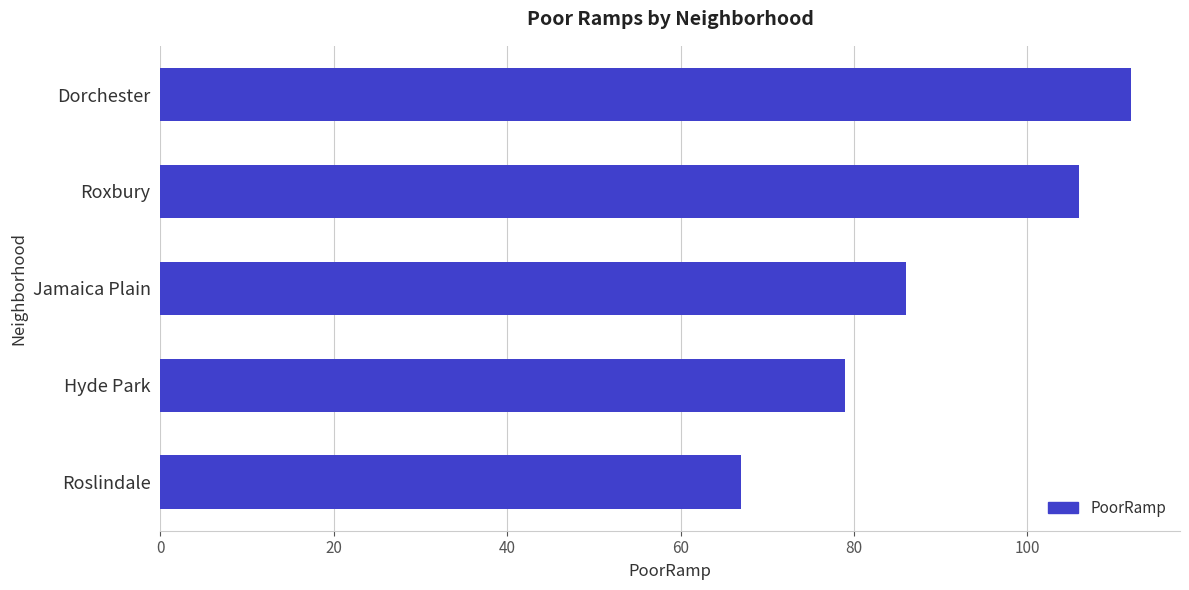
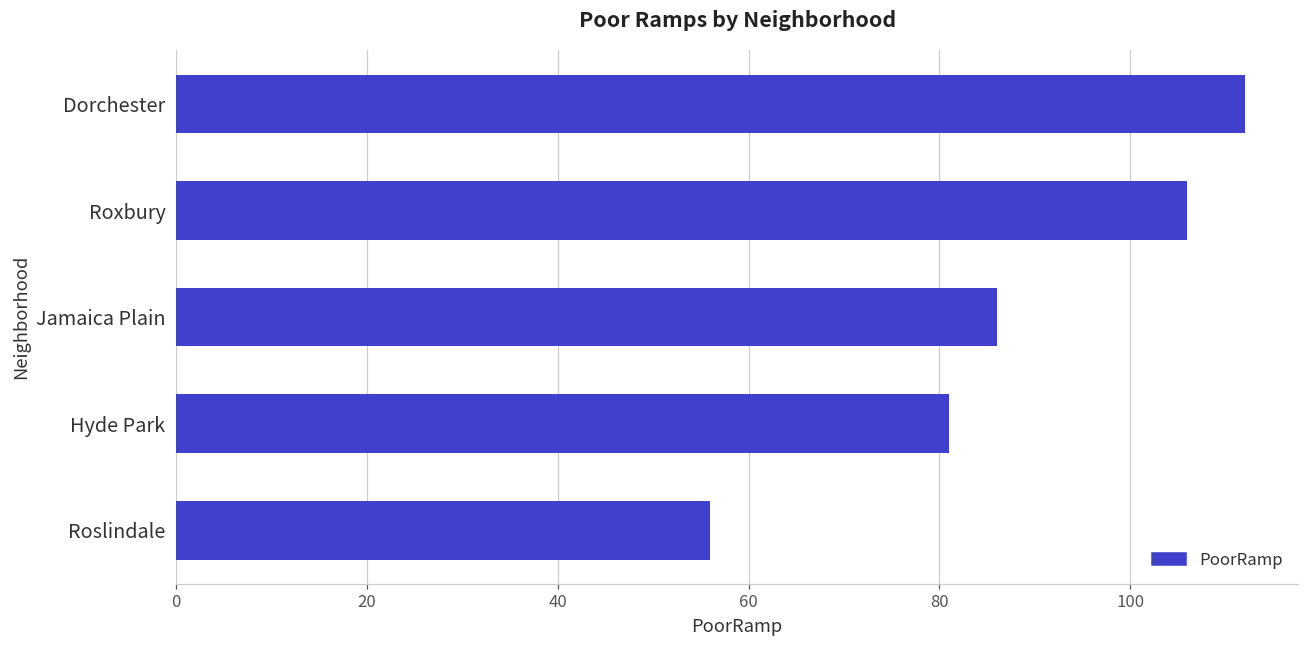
  {
    "Dorchester": 112,
    "Roxbury": 106,
    "Jamaica Plain": 86,
-   "Hyde Park": 79,
-   "Roslindale": 67
+   "Hyde Park": 81,
+   "Roslindale": 56
  }
